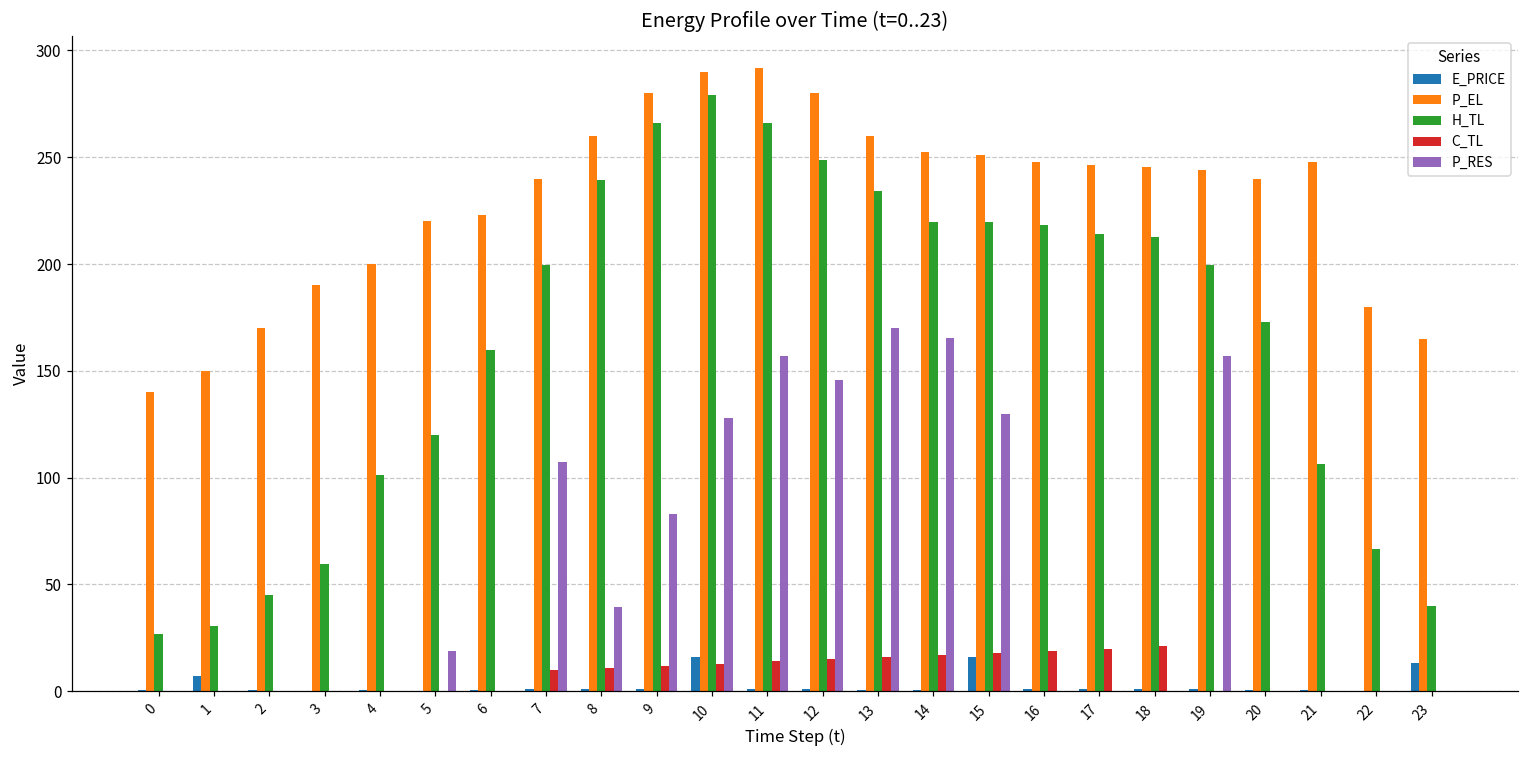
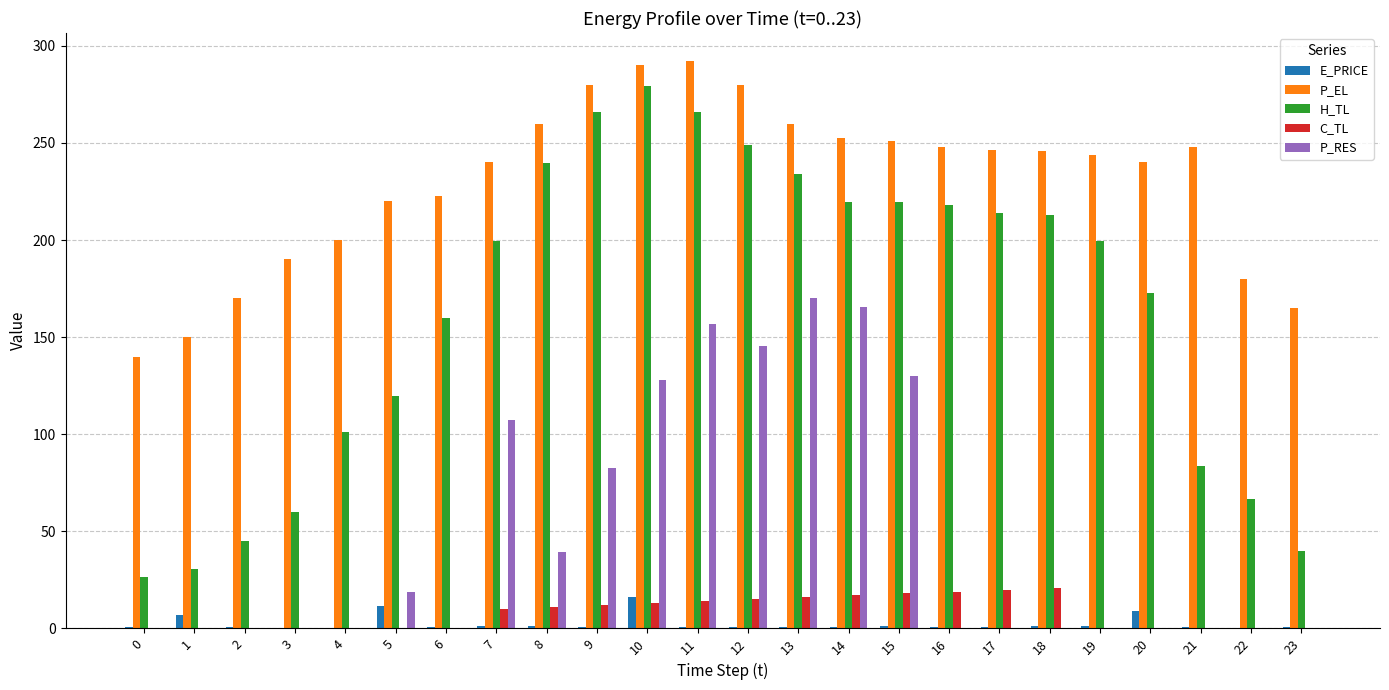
  {
    "E_PRICE": {
      "1": 7,
-     "5": 0,
+     "5": 12,
      "10": 16,
-     "15": 16,
-     "20": 1,
-     "23": 13
+     "15": 1,
+     "20": 9,
+     "23": 0
    },
    "P_EL": {
      "0": 140,
      "1": 150,
      "2": 170,
      "3": 190,
      "4": 200,
      "5": 220,
      "6": 223,
      "7": 240,
      "8": 260,
      "9": 280,
      "10": 290,
      "11": 292,
      "12": 280,
      "13": 260,
      "14": 252,
      "15": 251,
      "16": 248,
      "17": 246,
      "18": 246,
      "19": 244,
      "20": 240,
      "21": 248,
      "22": 180,
      "23": 165
    },
    "H_TL": {
      "0": 27,
      "1": 31,
      "2": 45,
      "3": 60,
      "4": 101,
      "5": 120,
      "6": 160,
      "7": 200,
      "8": 239,
      "9": 266,
      "10": 279,
      "11": 266,
      "12": 249,
      "13": 234,
      "14": 219,
      "15": 220,
      "16": 218,
      "17": 214,
      "18": 213,
      "19": 200,
      "20": 173,
-     "21": 106,
+     "21": 84,
      "22": 66,
      "23": 40
    },
    "C_TL": {
      "0": 0,
      "1": 0,
      "2": 0,
      "3": 0,
      "4": 0,
      "5": 0,
      "6": 0,
      "7": 10,
      "8": 11,
      "9": 12,
      "10": 13,
      "11": 14,
      "12": 15,
      "13": 16,
      "14": 17,
      "15": 18,
      "16": 19,
      "17": 20,
      "18": 21,
      "19": 0,
      "20": 0,
      "21": 0,
      "22": 0,
      "23": 0
    },
    "P_RES": {
      "0": 0,
      "1": 0,
      "2": 0,
      "3": 0,
      "4": 0,
      "5": 19,
      "6": 0,
      "7": 107,
      "8": 39,
      "9": 83,
      "10": 128,
      "11": 157,
      "12": 146,
      "13": 170,
      "14": 165,
      "15": 130,
      "16": 0,
      "17": 0,
      "18": 0,
-     "19": 157,
+     "19": 0,
      "20": 0,
      "21": 0,
      "22": 0,
      "23": 0
    }
  }
